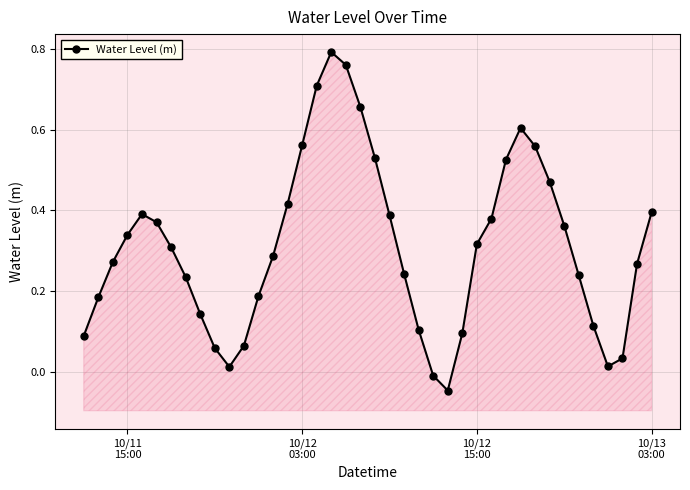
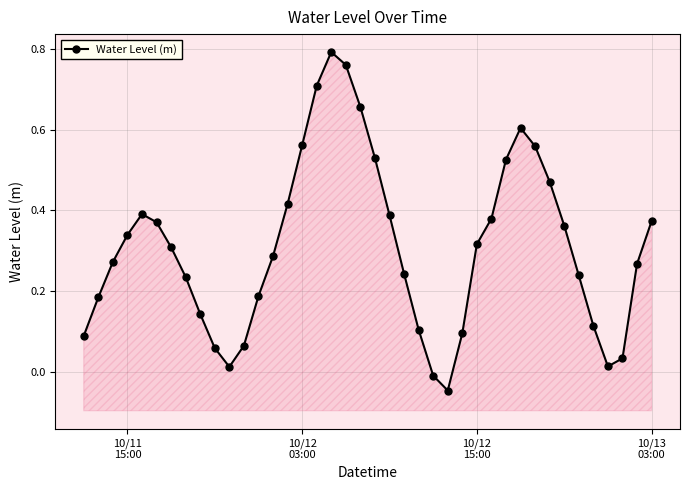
  {
    "10/11 15:00": 0.34,
    "10/12 03:00": 0.56,
    "10/12 15:00": 0.32,
-   "10/13 03:00": 0.39
+   "10/13 03:00": 0.37
  }
